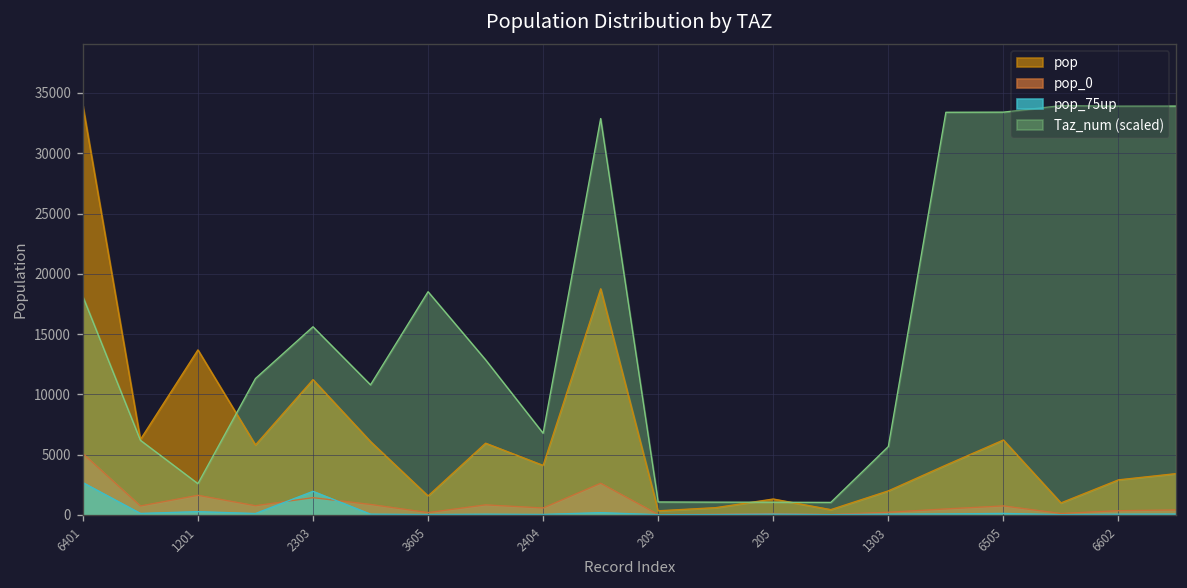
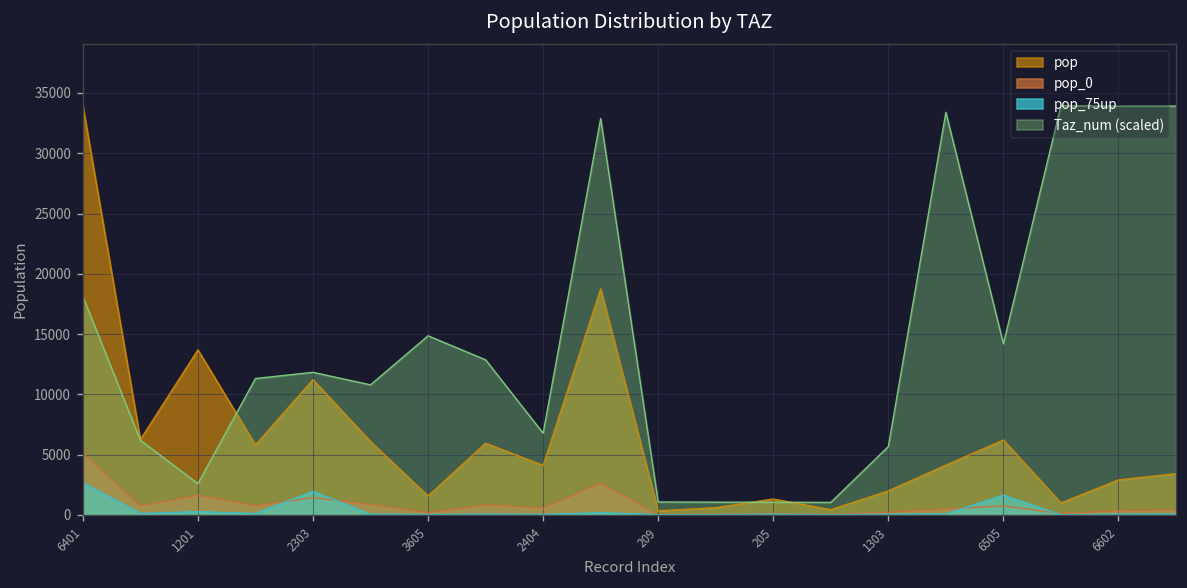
  {
    "pop_75up": {
      "6401": 2700,
      "1201": 300,
      "2303": 2000,
      "2404": 0,
-     "6505": 100,
+     "6505": 1600,
      "6602": 100
    },
    "Taz_num (scaled)": {
      "6401": 18100,
      "1201": 2600,
-     "2303": 15600,
-     "3605": 18500,
+     "2303": 11800,
+     "3605": 14900,
      "2404": 6800,
      "209": 1100,
      "205": 1100,
      "1303": 5700,
-     "6505": 33400
+     "6505": 14200
    }
  }
